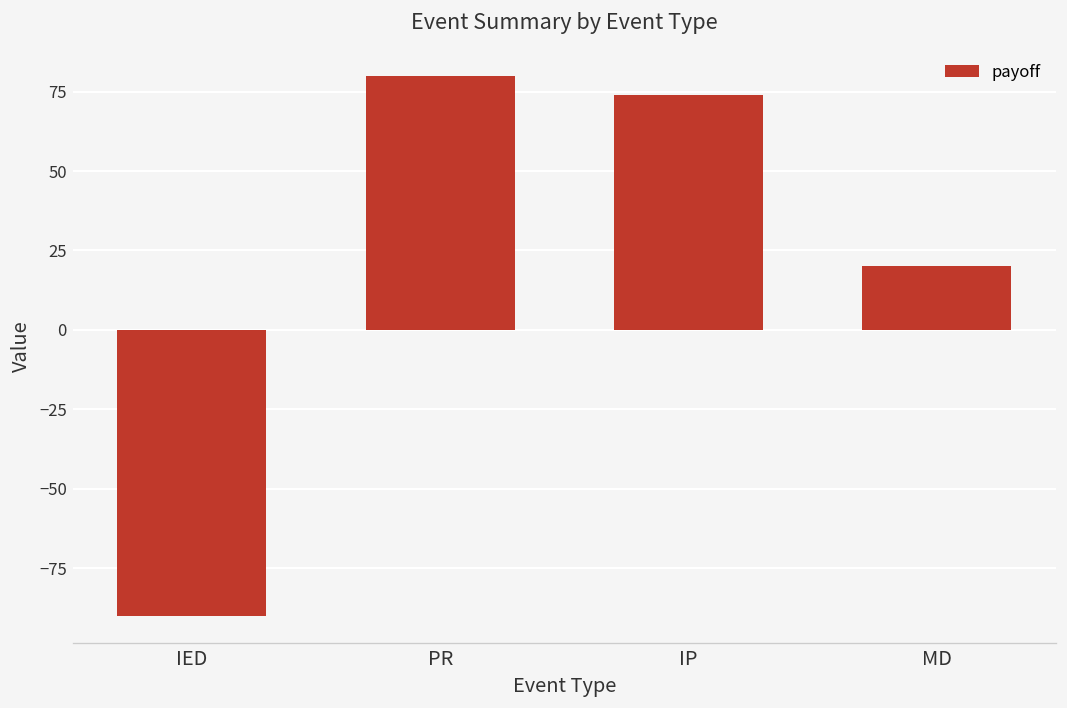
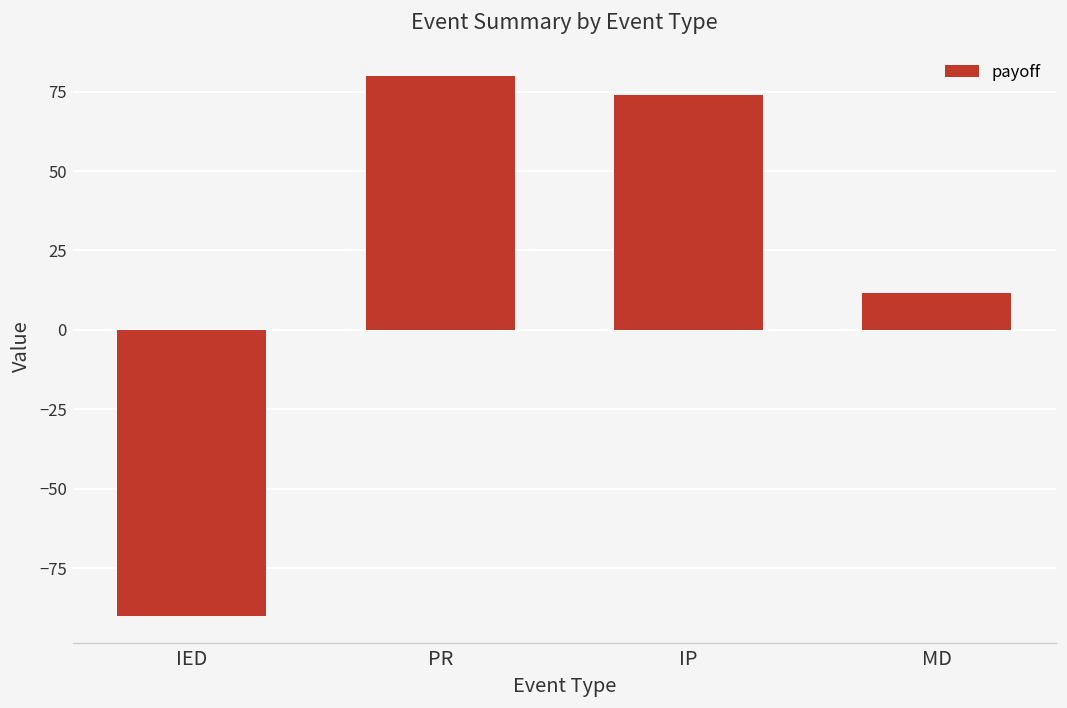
  {
    "IED": -90,
    "PR": 80,
    "IP": 74,
-   "MD": 20
+   "MD": 12
  }
